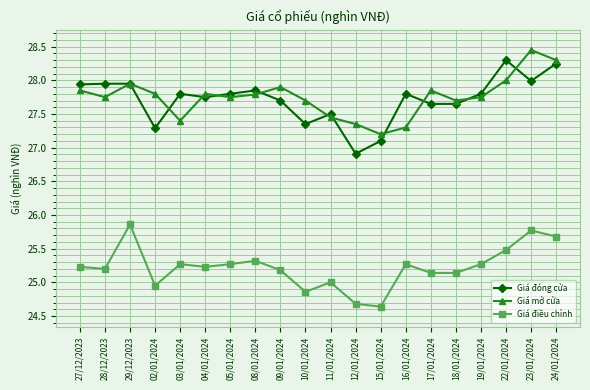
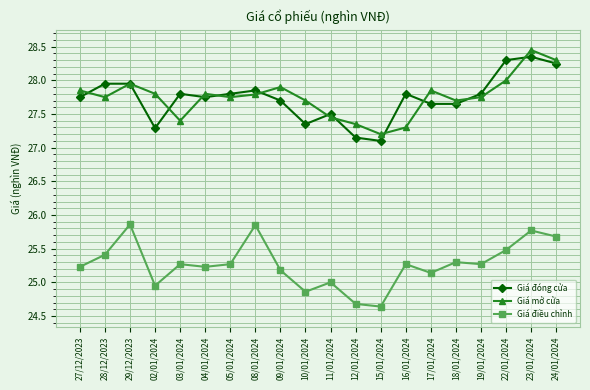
  {
    "Giá đóng cửa": {
-     "27/12/2023": 27.9,
+     "27/12/2023": 27.8,
      "28/12/2023": 28.0,
      "02/01/2024": 27.3,
      "03/01/2024": 27.8,
      "04/01/2024": 27.8,
      "05/01/2024": 27.8,
      "08/01/2024": 27.9,
      "09/01/2024": 27.7,
      "10/01/2024": 27.4,
      "11/01/2024": 27.5,
-     "12/01/2024": 26.9,
+     "12/01/2024": 27.2,
      "15/01/2024": 27.1,
      "16/01/2024": 27.8,
      "17/01/2024": 27.7,
      "18/01/2024": 27.7,
      "19/01/2024": 27.8,
      "22/01/2024": 28.3,
-     "23/01/2024": 28.0,
+     "23/01/2024": 28.4,
      "24/01/2024": 28.3
    },
    "Giá mở cửa": {
      "27/12/2023": 27.9,
      "28/12/2023": 27.8,
      "02/01/2024": 27.8,
      "03/01/2024": 27.4,
      "04/01/2024": 27.8,
      "05/01/2024": 27.8,
      "08/01/2024": 27.8,
      "09/01/2024": 27.9,
      "10/01/2024": 27.7,
      "11/01/2024": 27.5,
      "12/01/2024": 27.4,
      "15/01/2024": 27.2,
      "16/01/2024": 27.3,
      "17/01/2024": 27.9,
      "18/01/2024": 27.7,
      "19/01/2024": 27.8,
      "22/01/2024": 28.0,
      "23/01/2024": 28.5,
      "24/01/2024": 28.3
    },
    "Giá điều chỉnh": {
      "27/12/2023": 25.2,
-     "28/12/2023": 25.2,
+     "28/12/2023": 25.4,
      "29/12/2023": 25.9,
      "02/01/2024": 25.0,
      "03/01/2024": 25.3,
      "04/01/2024": 25.2,
      "05/01/2024": 25.3,
-     "08/01/2024": 25.3,
+     "08/01/2024": 25.9,
      "09/01/2024": 25.2,
      "10/01/2024": 24.9,
      "11/01/2024": 25.0,
      "12/01/2024": 24.7,
      "15/01/2024": 24.6,
      "16/01/2024": 25.3,
      "17/01/2024": 25.1,
-     "18/01/2024": 25.1,
+     "18/01/2024": 25.3,
      "19/01/2024": 25.3,
      "22/01/2024": 25.5,
      "23/01/2024": 25.8,
      "24/01/2024": 25.7
    }
  }
